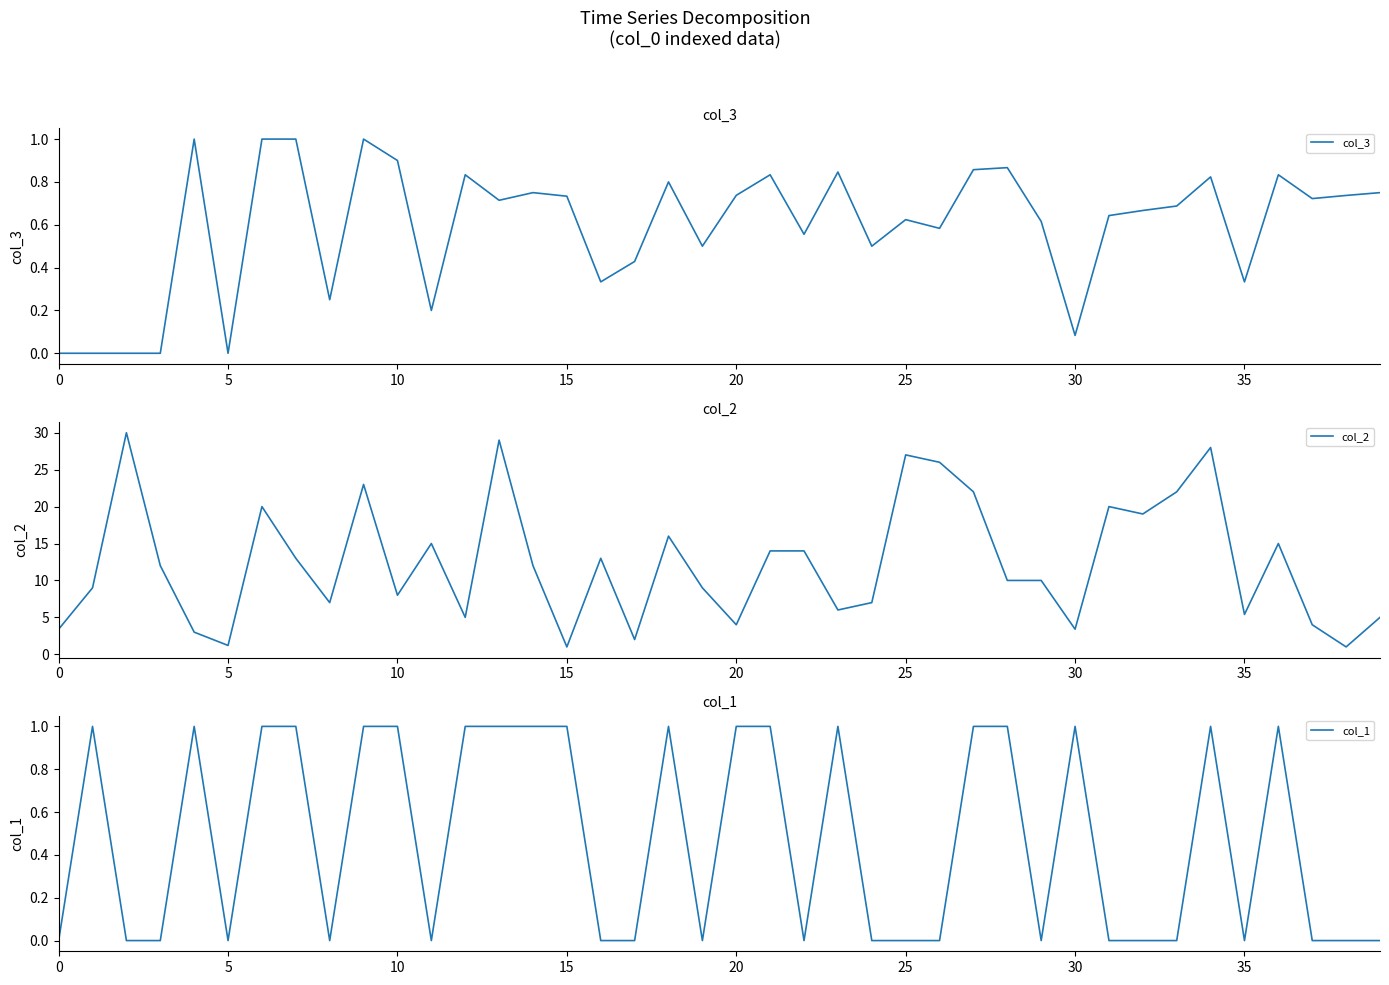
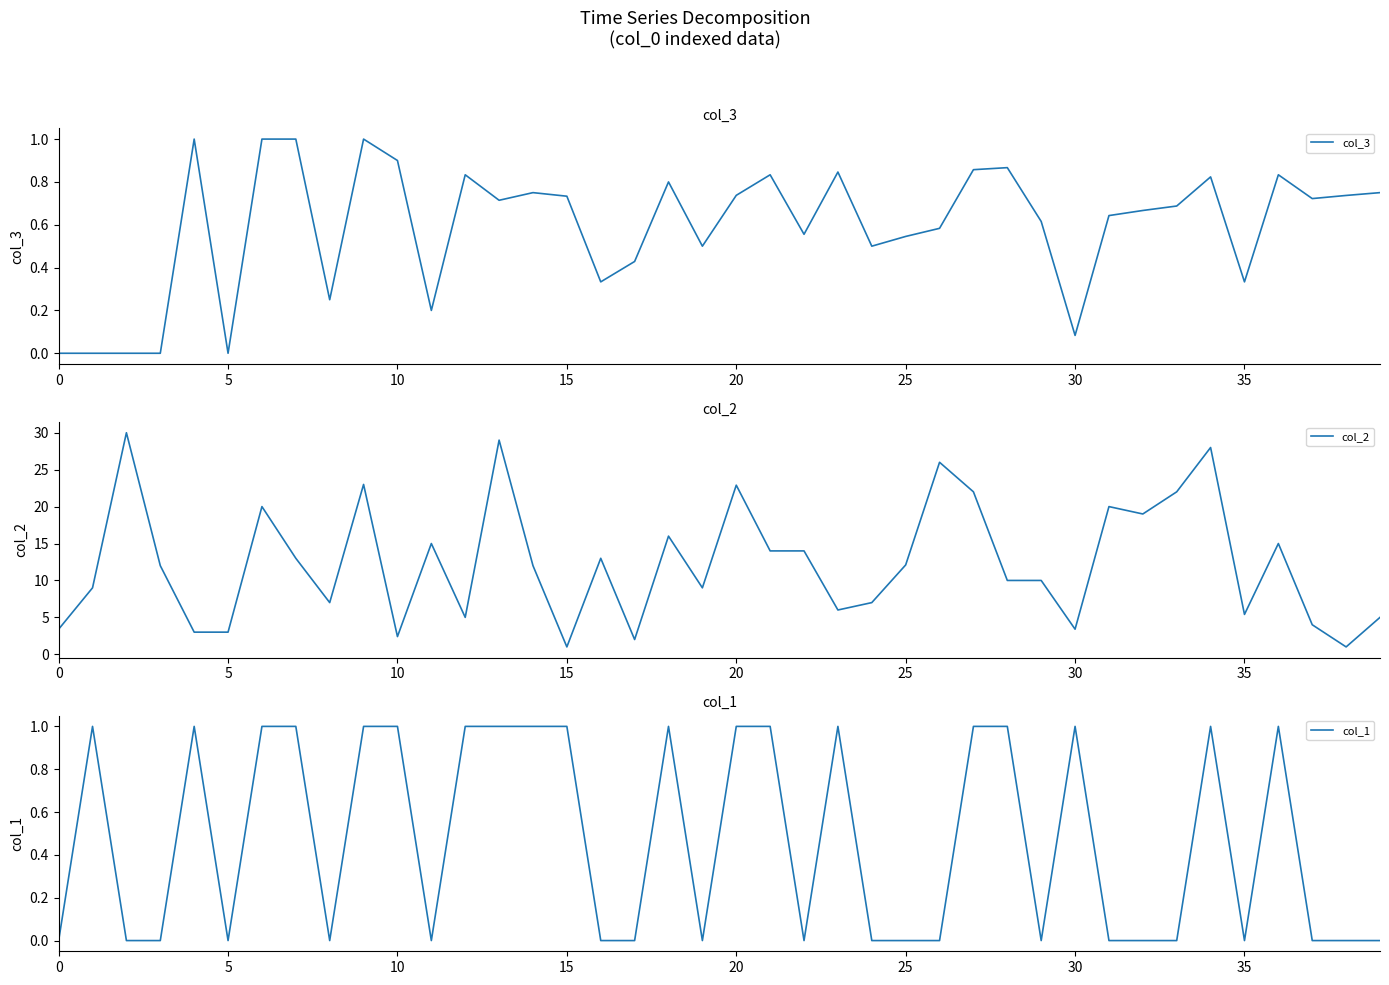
  {
    "col_3": {
      "0": 0.00,
      "5": 0.00,
      "10": 0.90,
      "15": 0.73,
      "20": 0.74,
-     "25": 0.62,
+     "25": 0.55,
      "30": 0.08,
      "35": 0.33
    },
    "col_2": {
      "0": 3,
-     "5": 1,
-     "10": 8,
+     "5": 3,
+     "10": 2,
      "15": 1,
-     "20": 4,
-     "25": 27,
+     "20": 23,
+     "25": 12,
      "30": 3,
      "35": 5
    },
    "col_1": {
      "0": 0.00,
      "5": 0.00,
      "10": 1.00,
      "15": 1.00,
      "20": 1.00,
      "25": 0.00,
      "30": 1.00,
      "35": 0.00
    }
  }
